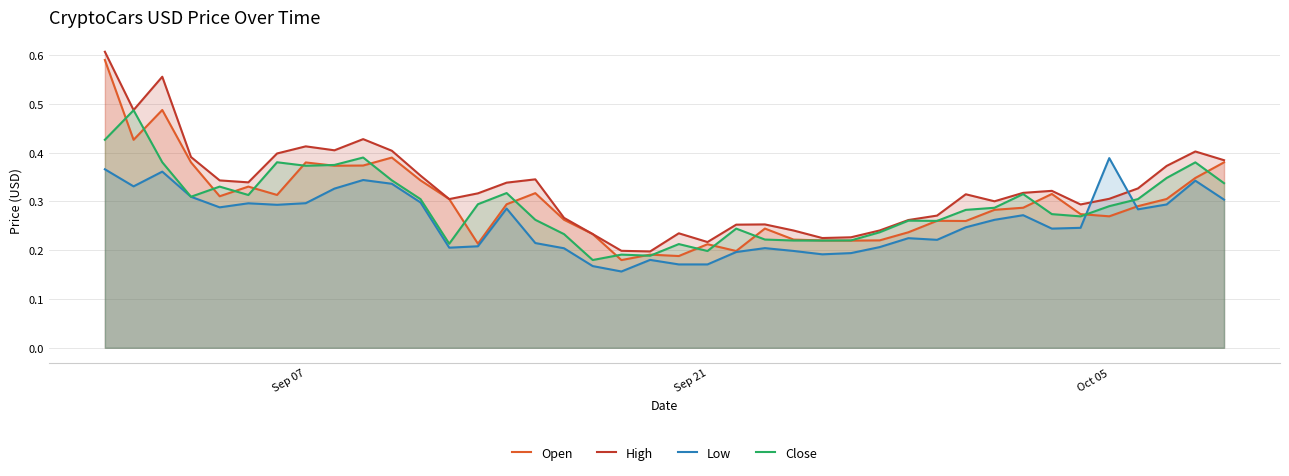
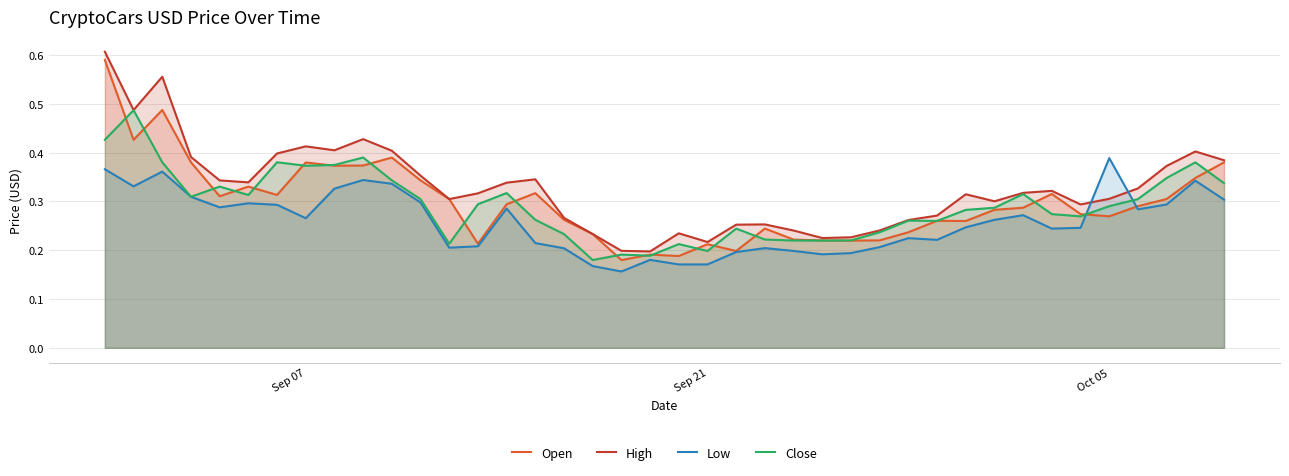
  {
    "Low": {
-     "Sep 07": 0.30,
+     "Sep 07": 0.27,
      "Sep 21": 0.17,
      "Oct 05": 0.39
    },
    "Close": {
      "Sep 07": 0.37,
      "Sep 21": 0.20,
      "Oct 05": 0.29
    }
  }
